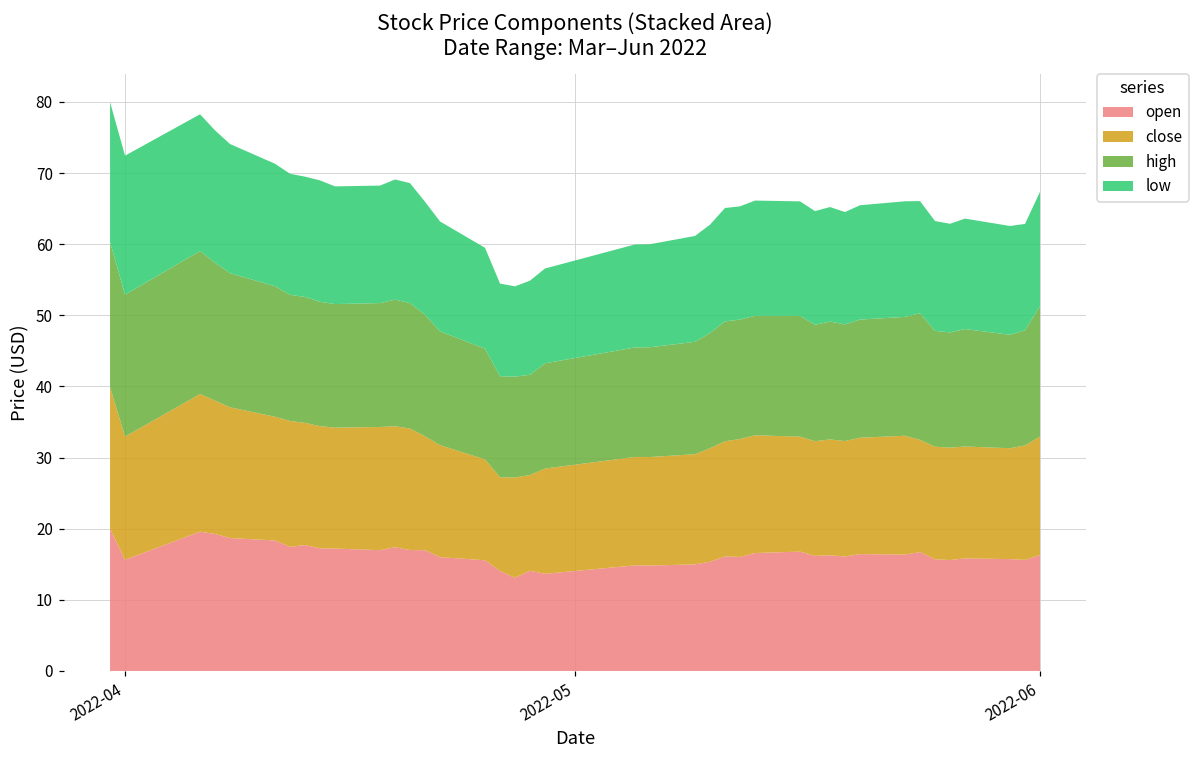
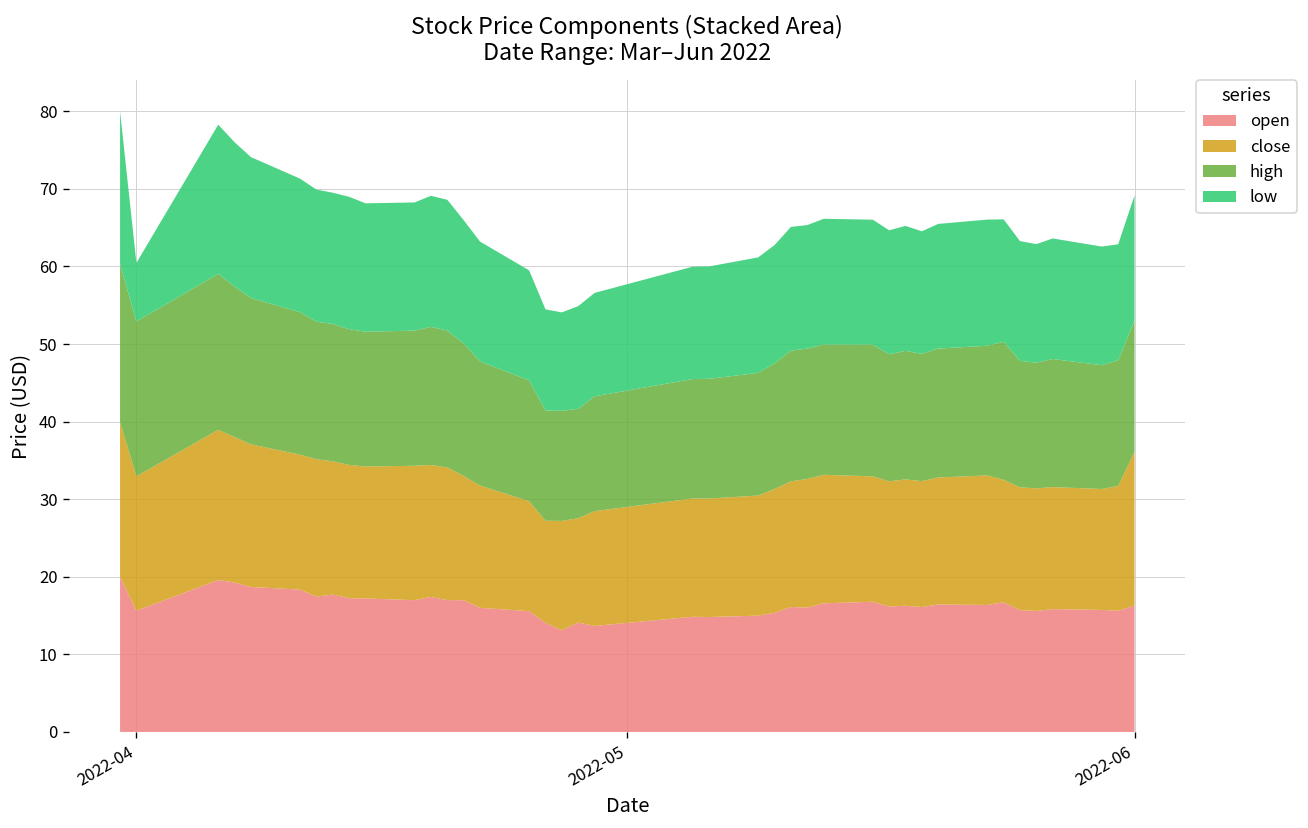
  {
    "open": {
      "2022-04": 16,
      "2022-06": 16
    },
    "close": {
      "2022-04": 17,
-     "2022-06": 17
+     "2022-06": 20
    },
    "high": {
      "2022-04": 20,
-     "2022-06": 18
+     "2022-06": 17
    },
    "low": {
-     "2022-04": 20,
+     "2022-04": 8,
      "2022-06": 16
    }
  }
